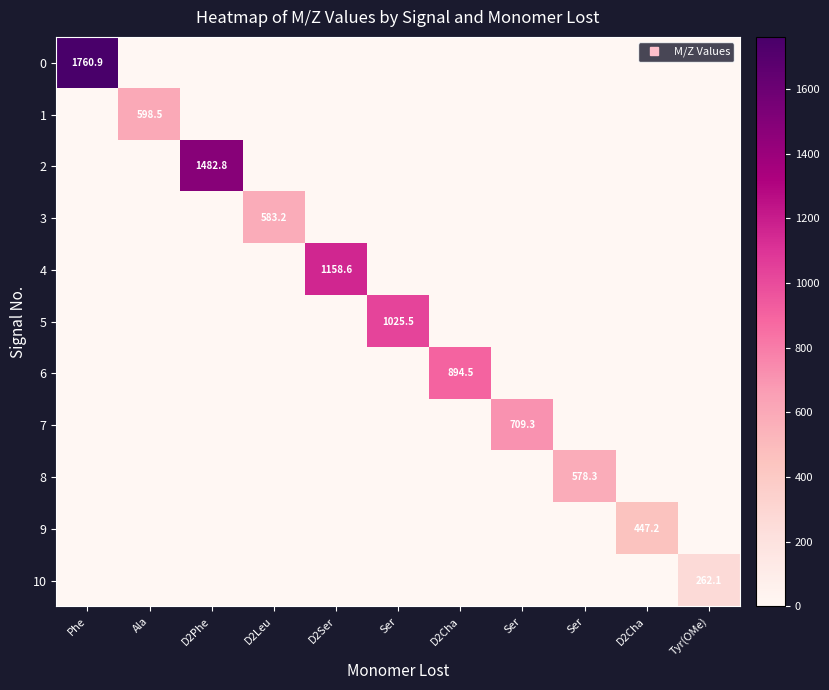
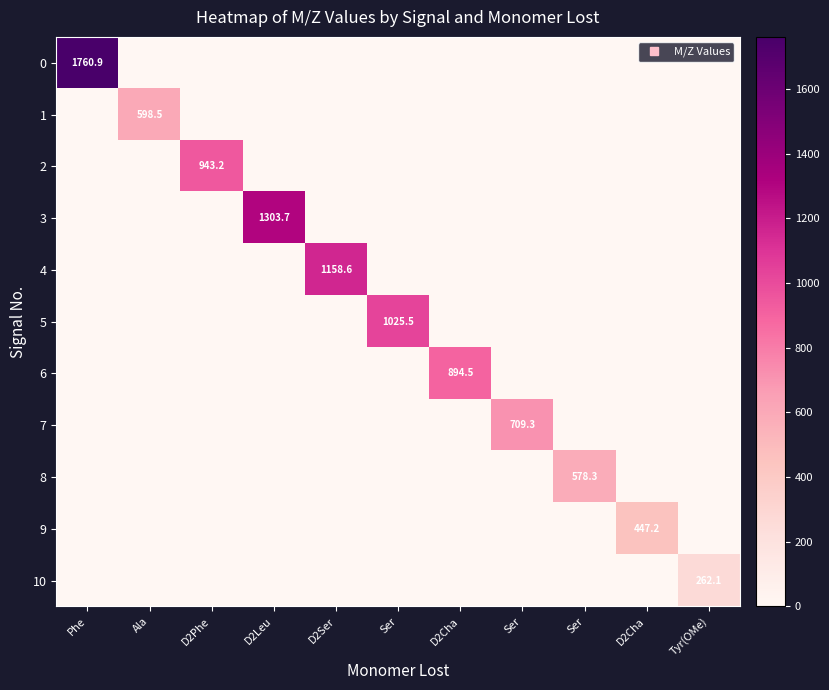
  {
    "0": {
      "Phe": 1760.9
    },
    "1": {
      "Ala": 598.5
    },
    "2": {
-     "D2Phe": 1482.8
+     "D2Phe": 943.2
    },
    "3": {
-     "D2Leu": 583.2
+     "D2Leu": 1303.7
    },
    "4": {
      "D2Ser": 1158.6
    }
  }
